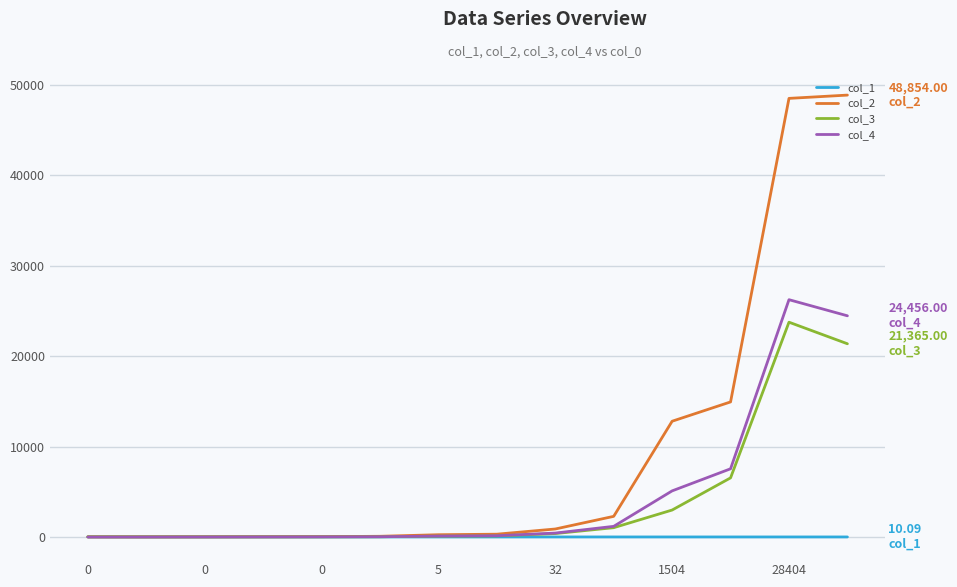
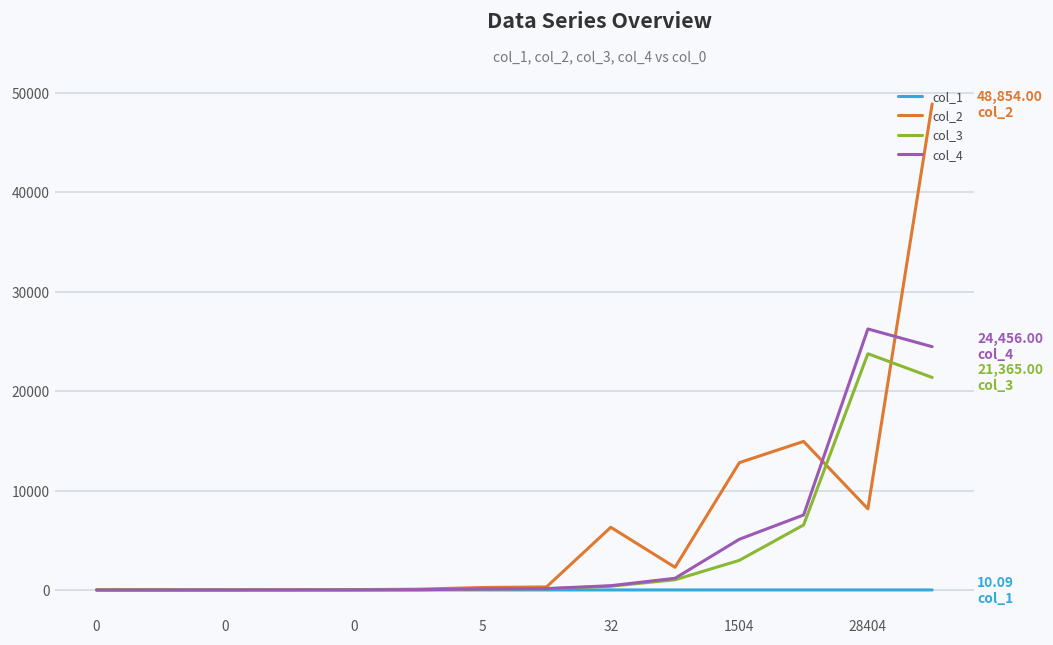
  {
    "col_1": {
      "32": 0,
      "1504": 0,
      "28404": 0
    },
    "col_2": {
-     "32": 1000,
+     "32": 6000,
      "1504": 13000,
-     "28404": 48000
+     "28404": 8000
    },
    "col_3": {
      "1504": 3000,
      "28404": 24000
    },
    "col_4": {
      "1504": 5000,
      "28404": 26000
    }
  }
